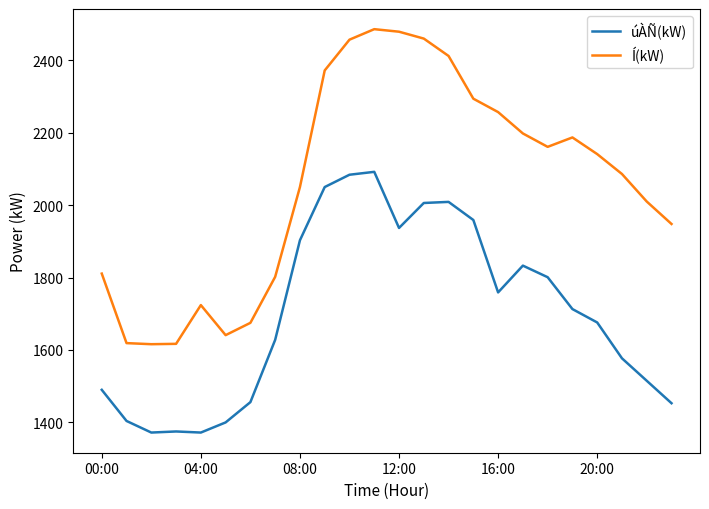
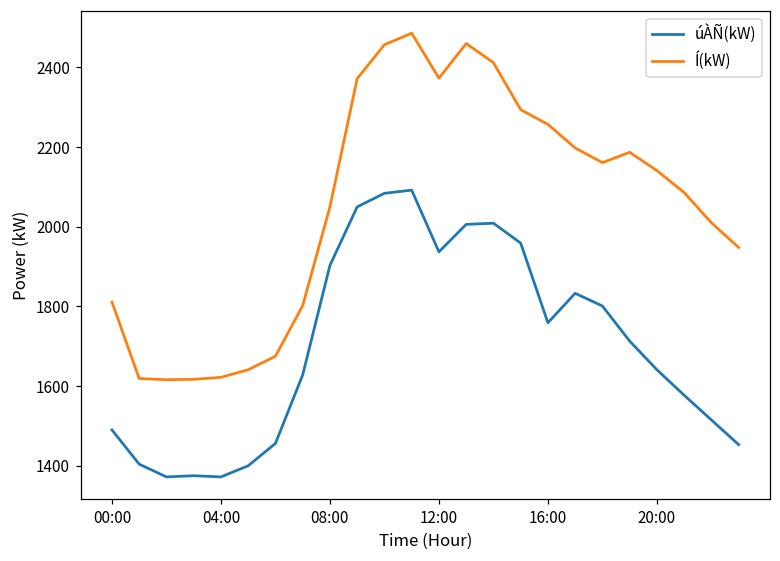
  {
    "úÀÑ(kW)": {
      "00:00": 1490,
      "04:00": 1370,
      "08:00": 1900,
      "12:00": 1940,
      "16:00": 1760,
-     "20:00": 1680
+     "20:00": 1640
    },
    "Í(kW)": {
      "00:00": 1810,
-     "04:00": 1720,
+     "04:00": 1620,
      "08:00": 2050,
-     "12:00": 2480,
+     "12:00": 2370,
      "16:00": 2260,
      "20:00": 2140
    }
  }
